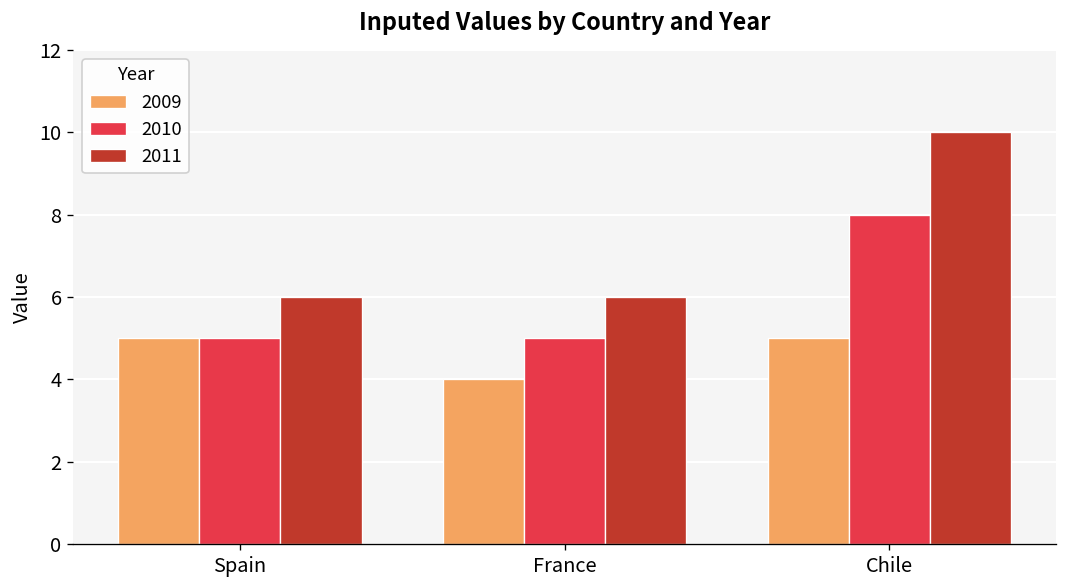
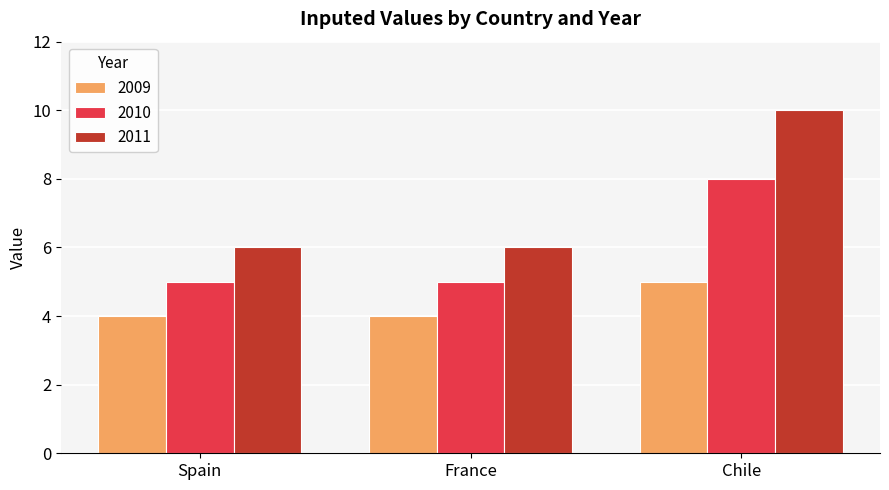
  {
    "2009": {
-     "Spain": 5,
+     "Spain": 4,
      "France": 4,
      "Chile": 5
    }
  }
